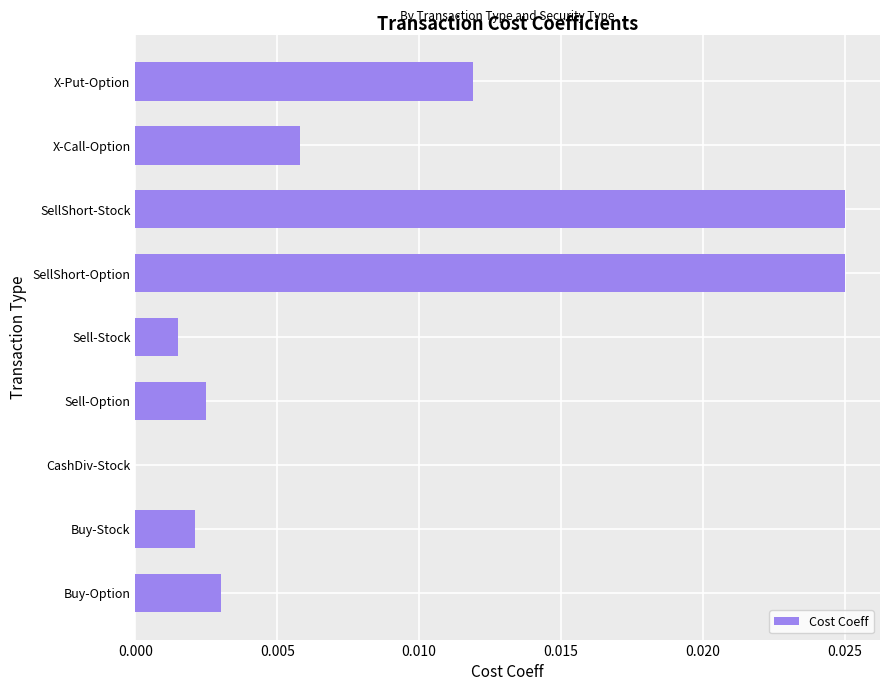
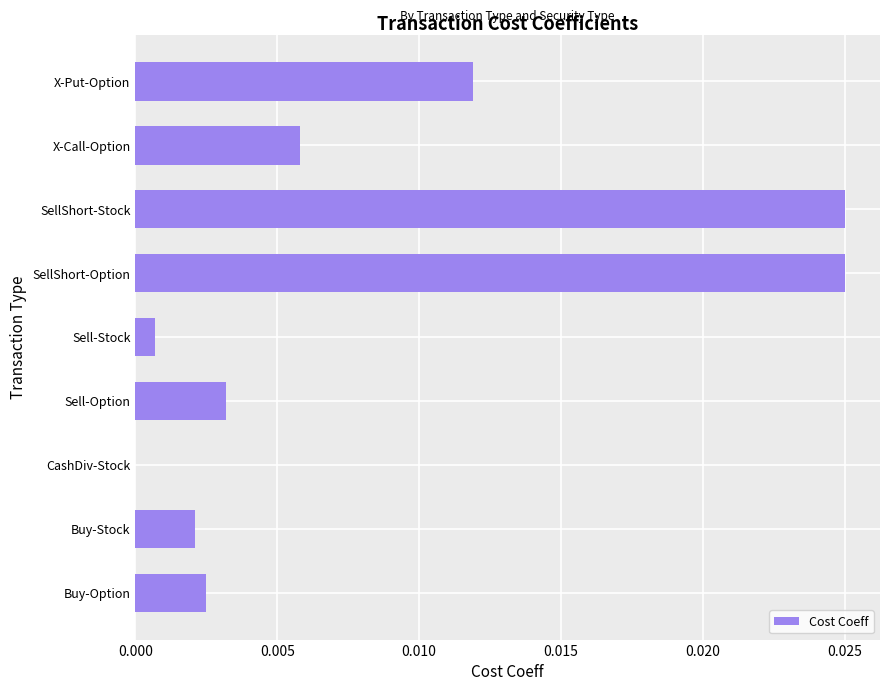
  {
    "X-Put-Option": 0.0119,
    "X-Call-Option": 0.0058,
    "SellShort-Stock": 0.0250,
    "SellShort-Option": 0.0250,
-   "Sell-Stock": 0.0015,
-   "Sell-Option": 0.0025,
+   "Sell-Stock": 0.0007,
+   "Sell-Option": 0.0032,
    "CashDiv-Stock": 0.0000,
    "Buy-Stock": 0.0021,
-   "Buy-Option": 0.0030
+   "Buy-Option": 0.0025
  }
